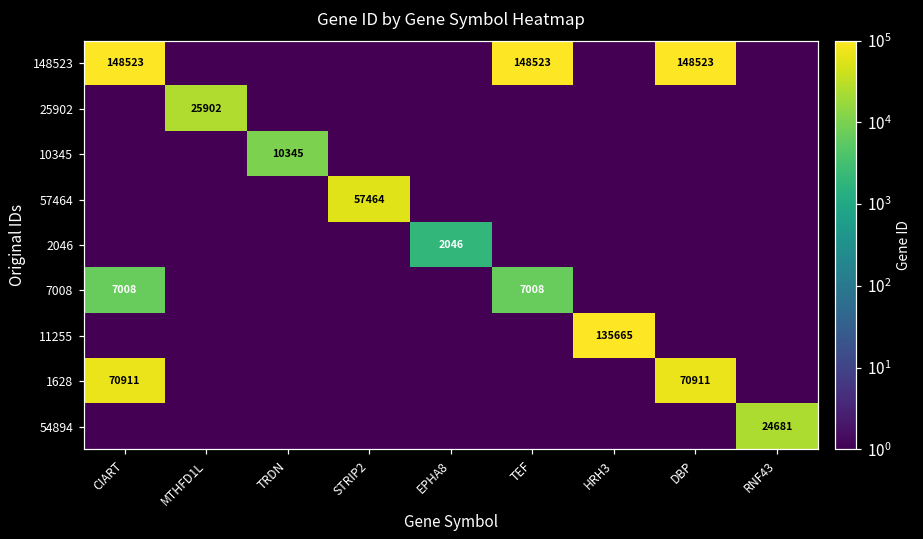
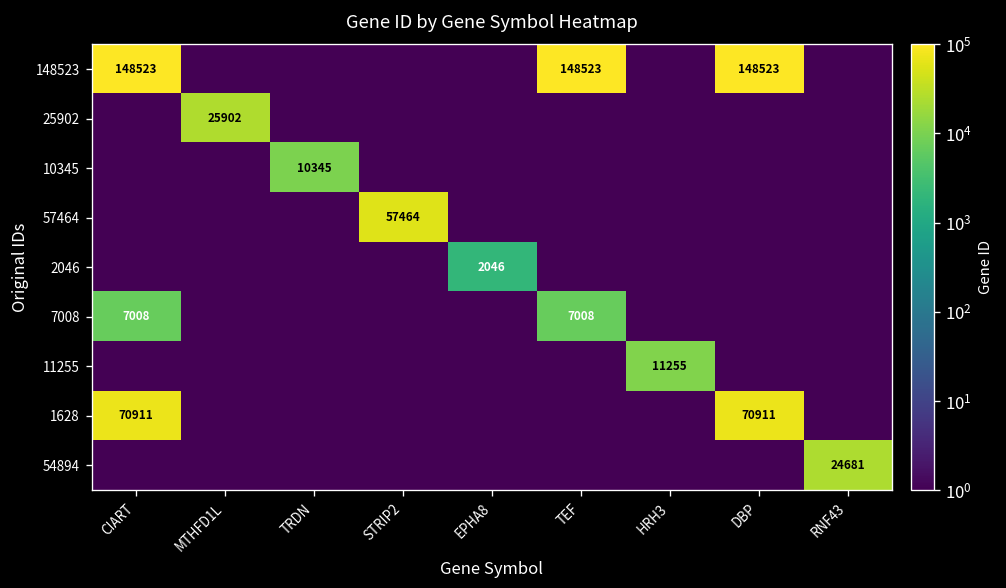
  {
    "148523": {
      "CIART": 148523,
      "TEF": 148523,
      "DBP": 148523
    },
    "25902": {
      "MTHFD1L": 25902
    },
    "10345": {
      "TRDN": 10345
    },
    "57464": {
      "STRIP2": 57464
    },
    "2046": {
      "EPHA8": 2046
    },
    "7008": {
      "CIART": 7008,
      "TEF": 7008
    },
    "11255": {
-     "HRH3": 135665
+     "HRH3": 11255
    },
    "1628": {
      "CIART": 70911,
      "DBP": 70911
    },
    "54894": {
      "RNF43": 24681
    }
  }
